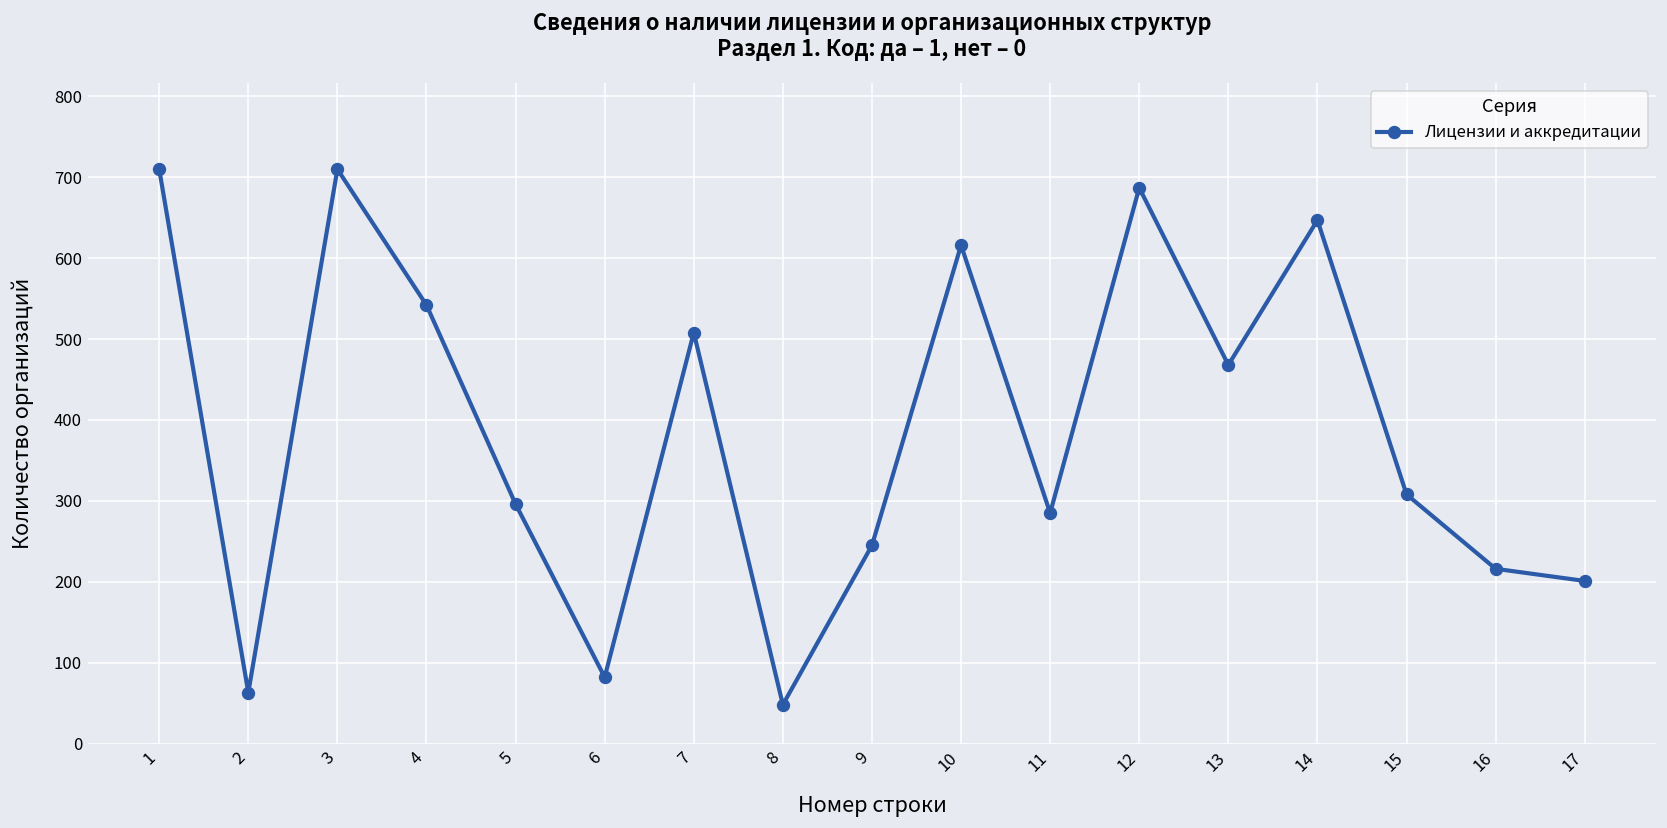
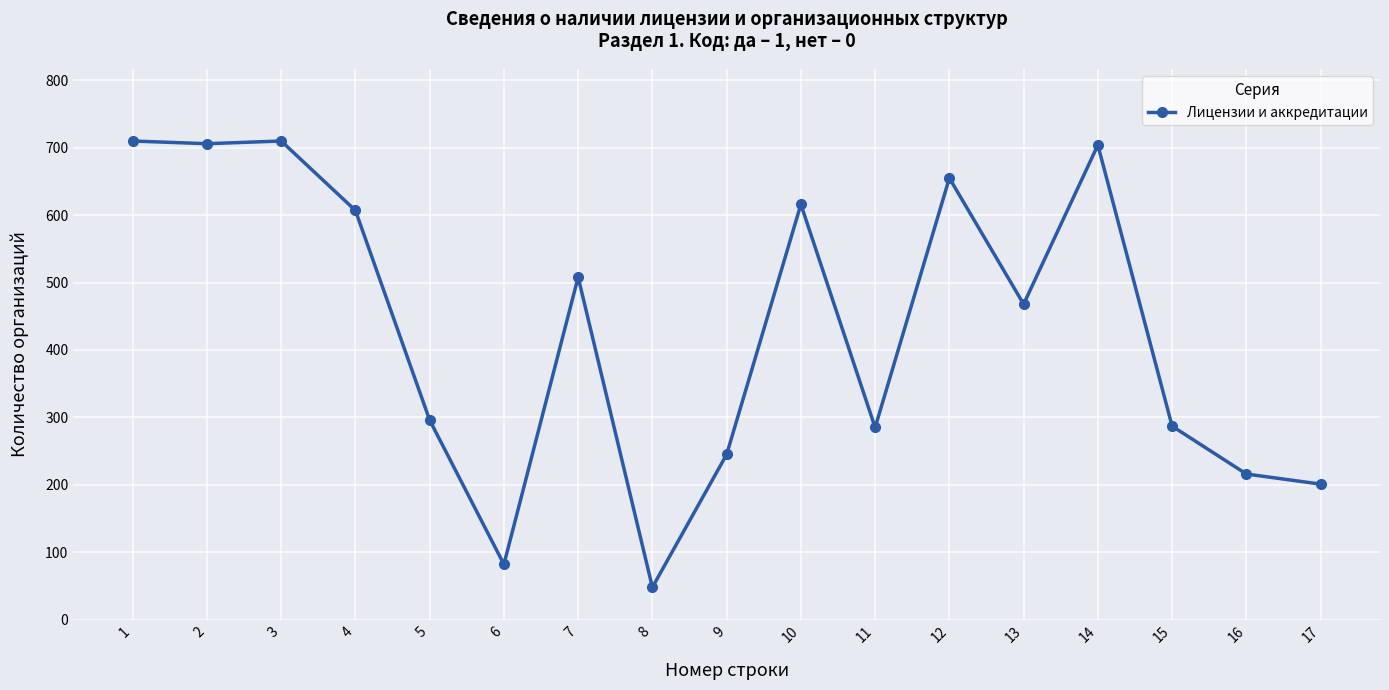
  {
    "1": 710,
-   "2": 60,
+   "2": 710,
    "3": 710,
-   "4": 540,
+   "4": 610,
    "5": 300,
    "6": 80,
    "7": 510,
    "8": 50,
    "9": 250,
    "10": 620,
    "11": 290,
-   "12": 690,
+   "12": 660,
    "13": 470,
-   "14": 650,
-   "15": 310,
+   "14": 700,
+   "15": 290,
    "16": 220,
    "17": 200
  }
